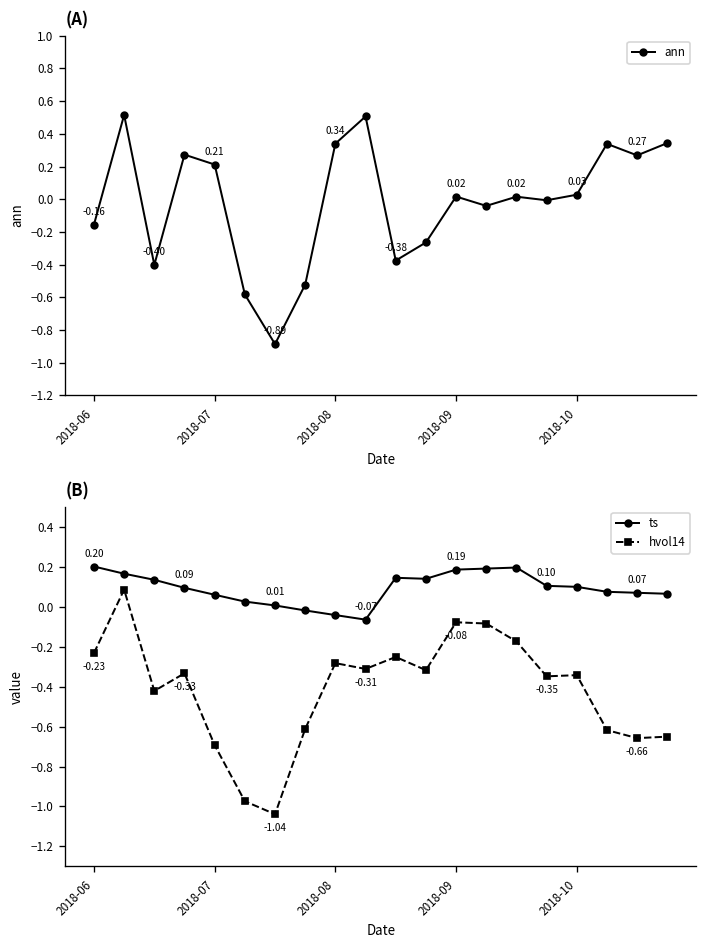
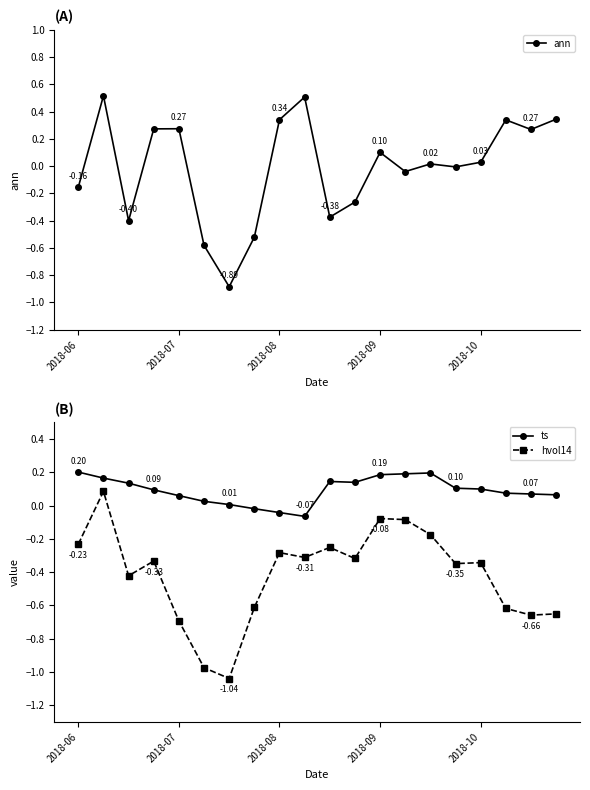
  {
    "(A)": {
      "2018-06": -0.16,
-     "2018-07": 0.21,
+     "2018-07": 0.27,
      "2018-08": 0.34,
-     "2018-09": 0.02,
+     "2018-09": 0.10,
      "2018-10": 0.03
    }
  }
